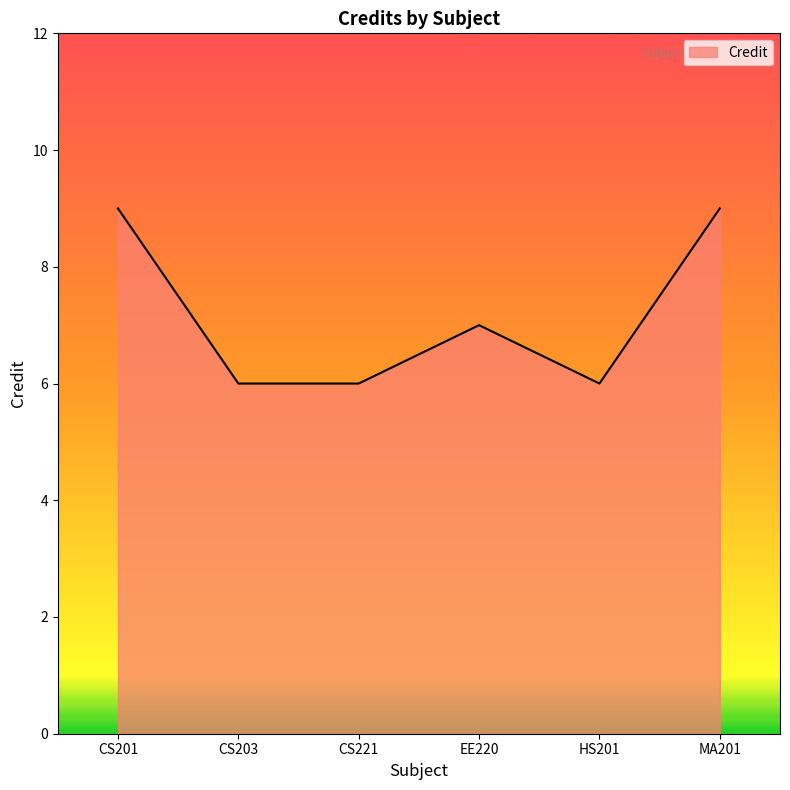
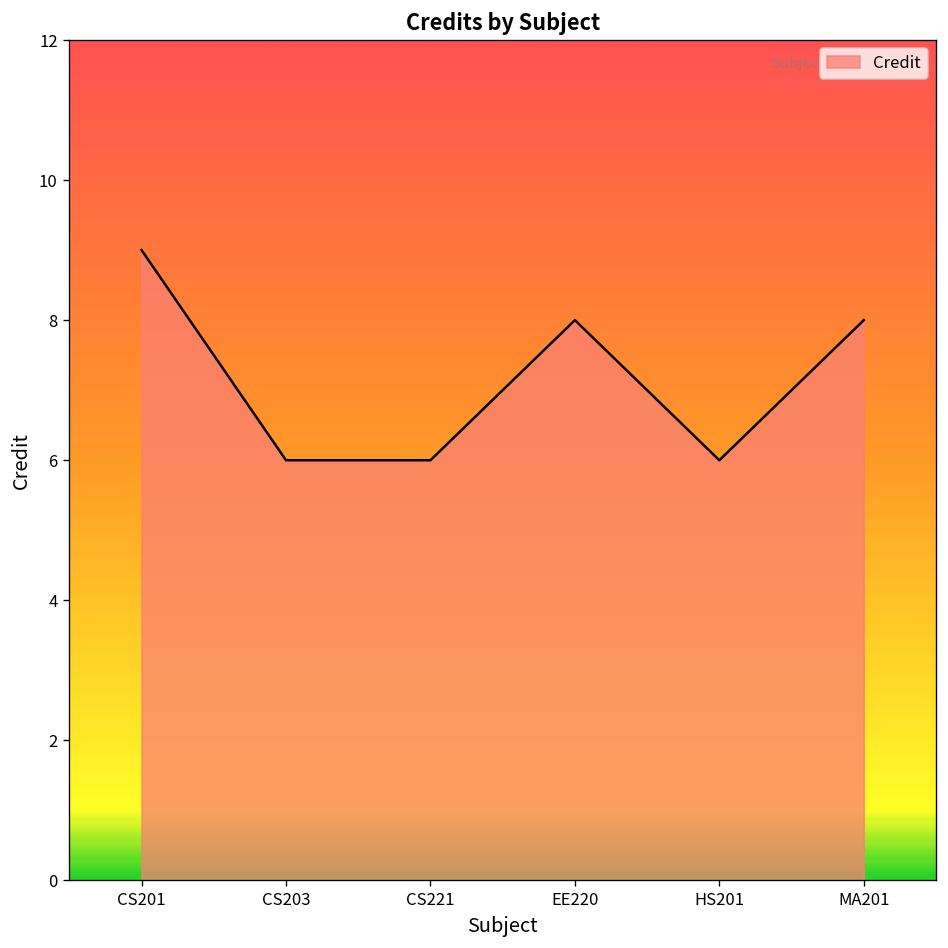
  {
    "CS201": 9,
    "CS203": 6,
    "CS221": 6,
-   "EE220": 7,
+   "EE220": 8,
    "HS201": 6,
-   "MA201": 9
+   "MA201": 8
  }
